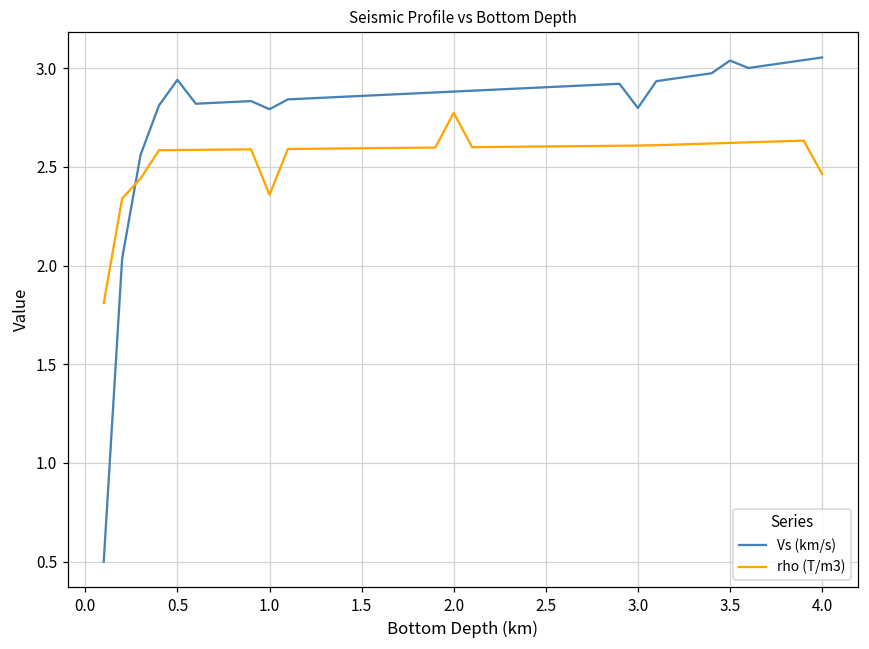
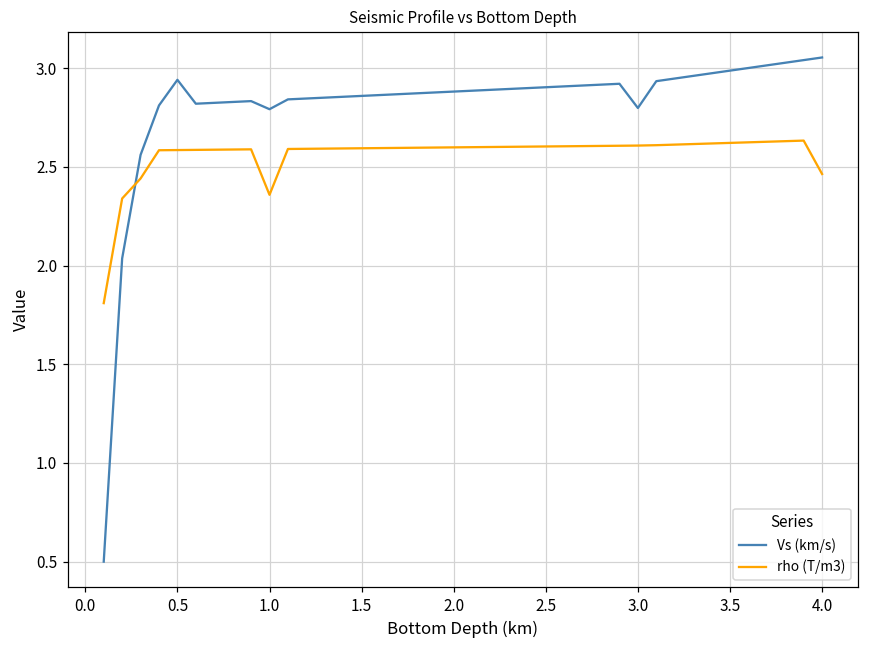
  {
    "Vs (km/s)": {
      "0.5": 2.94,
      "1.0": 2.79,
      "1.5": 2.86,
      "2.0": 2.88,
      "2.5": 2.90,
      "3.0": 2.80,
-     "3.5": 3.04,
+     "3.5": 2.99,
      "4.0": 3.05
    },
    "rho (T/m3)": {
      "0.5": 2.59,
      "1.0": 2.36,
      "1.5": 2.59,
-     "2.0": 2.77,
+     "2.0": 2.60,
      "2.5": 2.60,
      "3.0": 2.61,
      "3.5": 2.62,
      "4.0": 2.46
    }
  }
